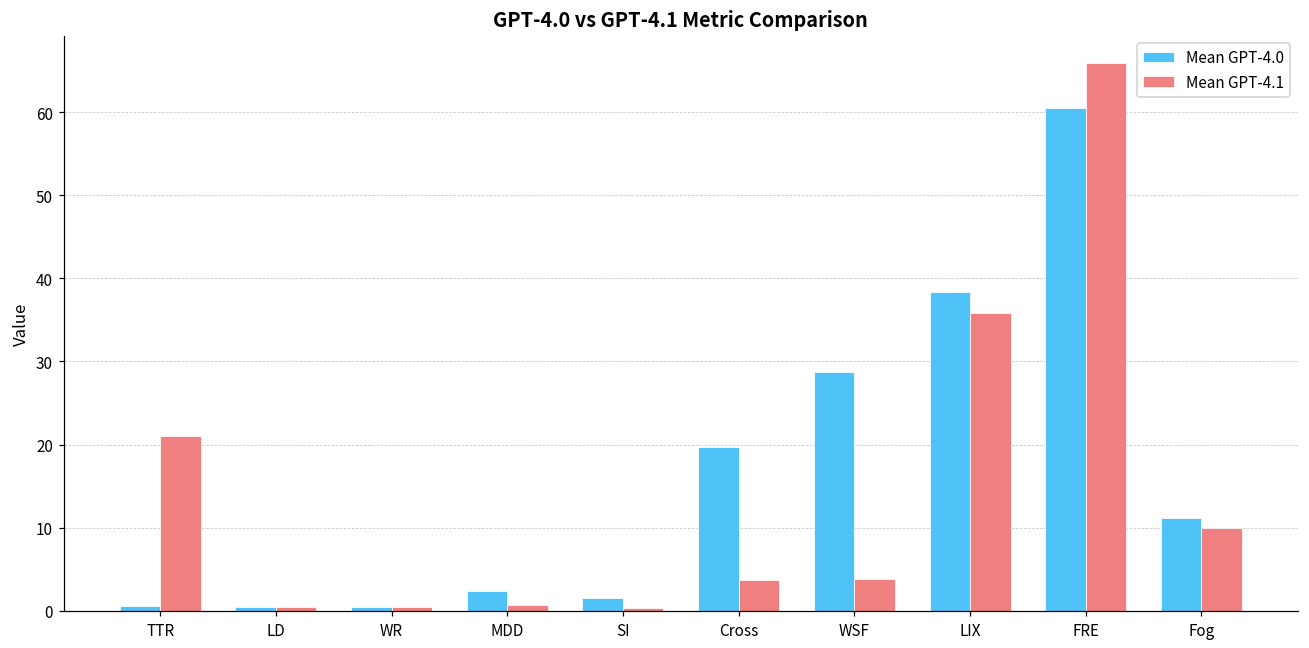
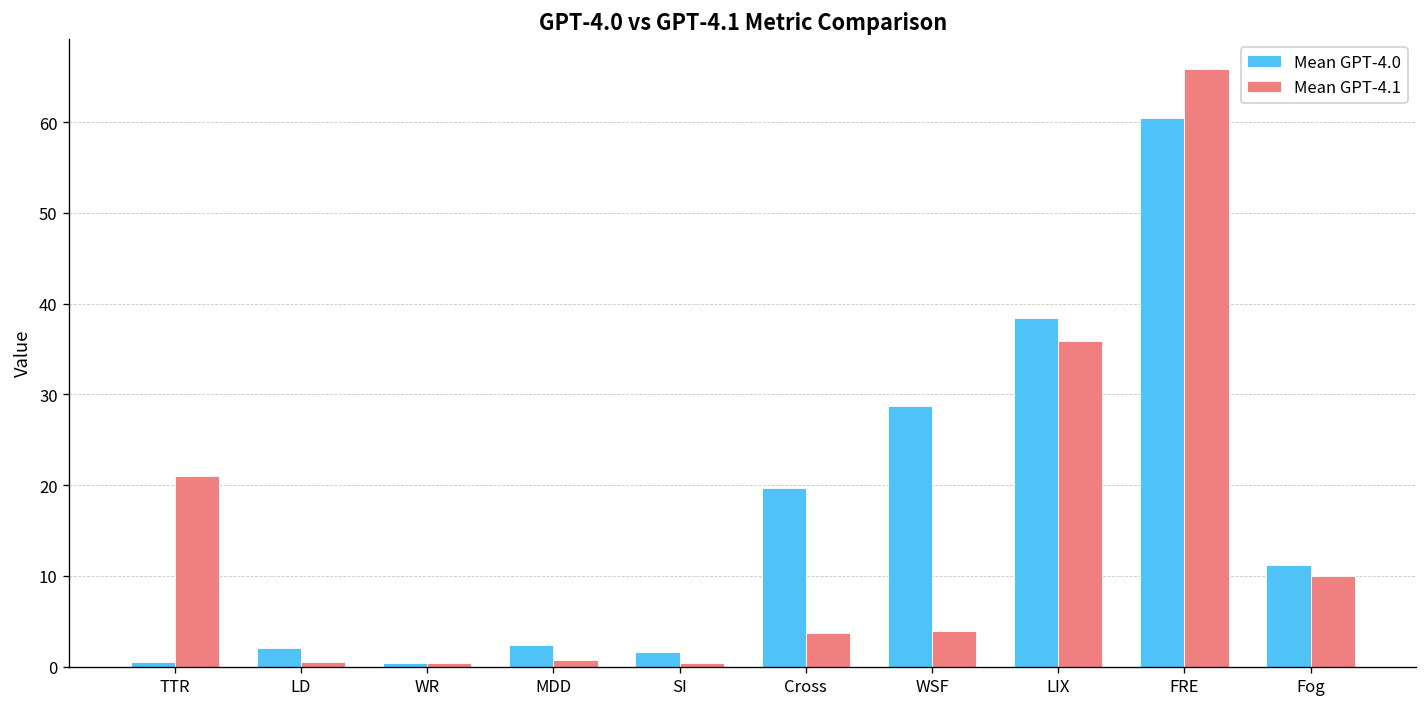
  {
    "Mean GPT-4.0": {
      "TTR": 1,
-     "LD": 0,
+     "LD": 2,
      "WR": 0,
      "MDD": 2,
      "SI": 2,
      "Cross": 20,
      "WSF": 29,
      "LIX": 38,
      "FRE": 60,
      "Fog": 11
    },
    "Mean GPT-4.1": {
      "TTR": 21,
      "LD": 0,
      "WR": 0,
      "MDD": 1,
      "SI": 0,
      "Cross": 4,
      "WSF": 4,
      "LIX": 36,
      "FRE": 66,
      "Fog": 10
    }
  }
